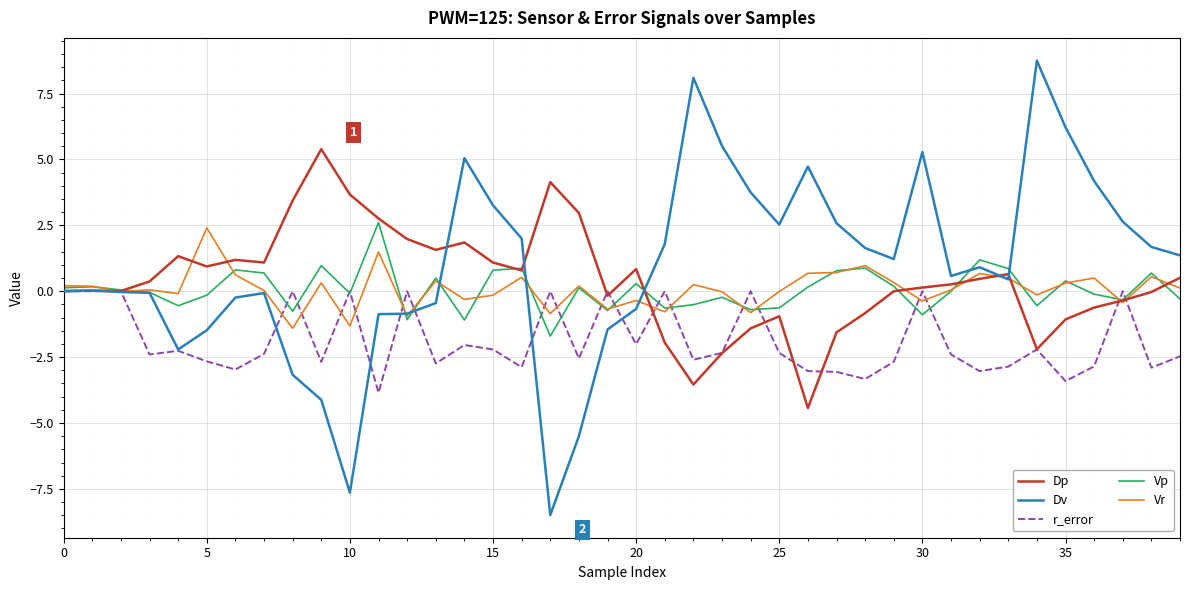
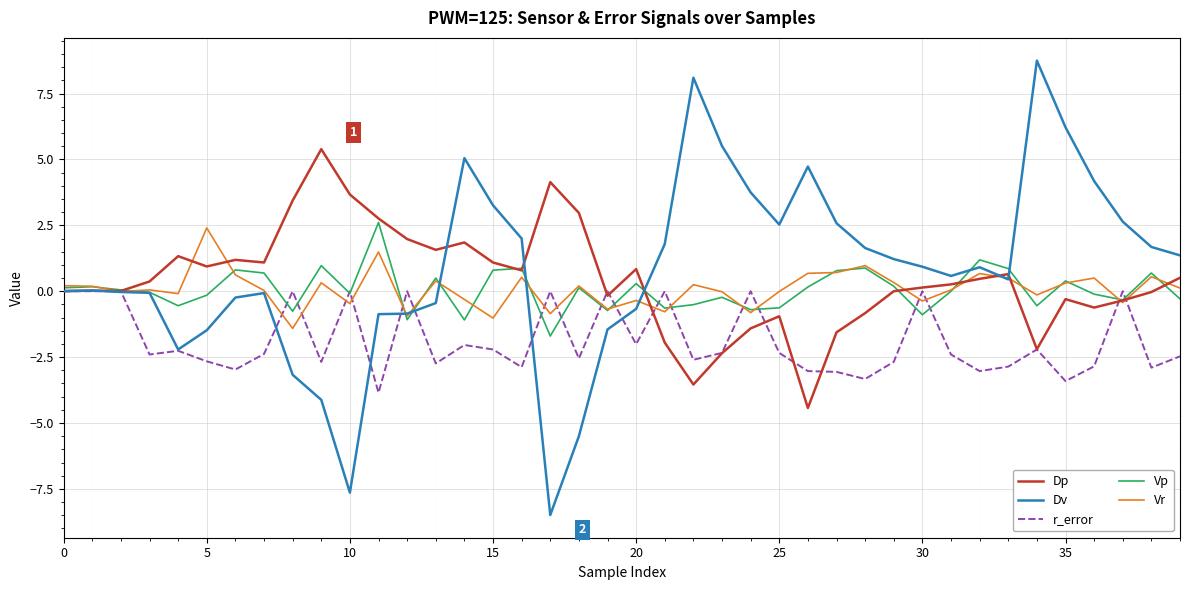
  {
    "Dp": {
      "5": 0.9,
      "10": 3.7,
      "15": 1.1,
      "20": 0.8,
      "25": -1.0,
      "30": 0.1,
-     "35": -1.1
+     "35": -0.3
    },
    "Dv": {
      "5": -1.5,
      "10": -7.6,
      "15": 3.3,
      "20": -0.7,
      "25": 2.5,
-     "30": 5.3,
+     "30": 0.9,
      "35": 6.2
    },
    "r_error": {
      "5": -2.7,
      "15": -2.2,
      "20": -2.0,
      "25": -2.3,
      "30": 0.0,
      "35": -3.4
    },
    "Vp": {
      "5": -0.2,
      "15": 0.8,
      "20": 0.3,
      "25": -0.6,
      "30": -0.9
    },
    "Vr": {
      "5": 2.4,
-     "10": -1.3,
-     "15": -0.2,
+     "10": -0.5,
+     "15": -1.0,
      "20": -0.4,
      "25": 0.0,
      "30": -0.4
    }
  }
